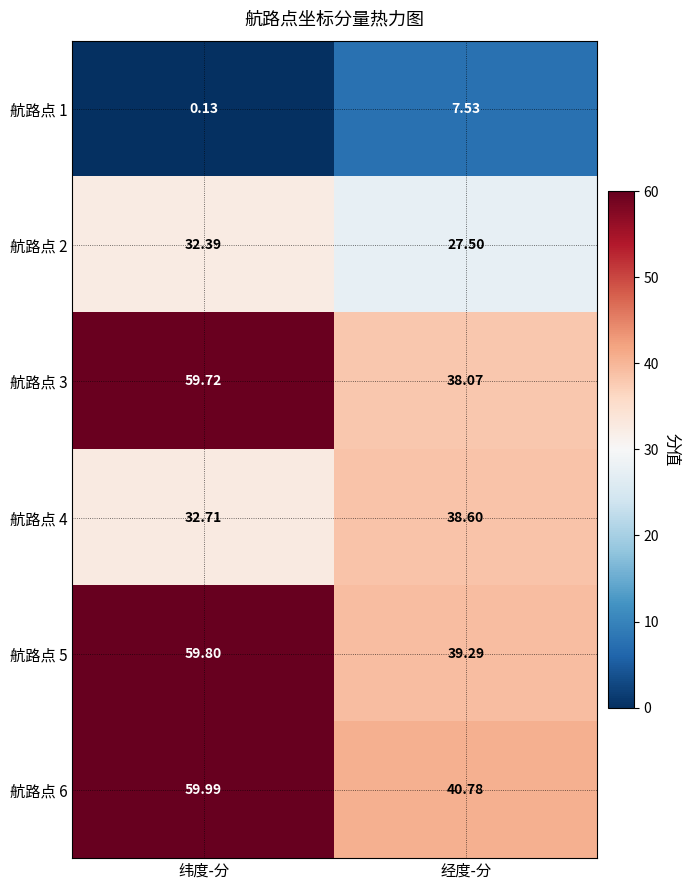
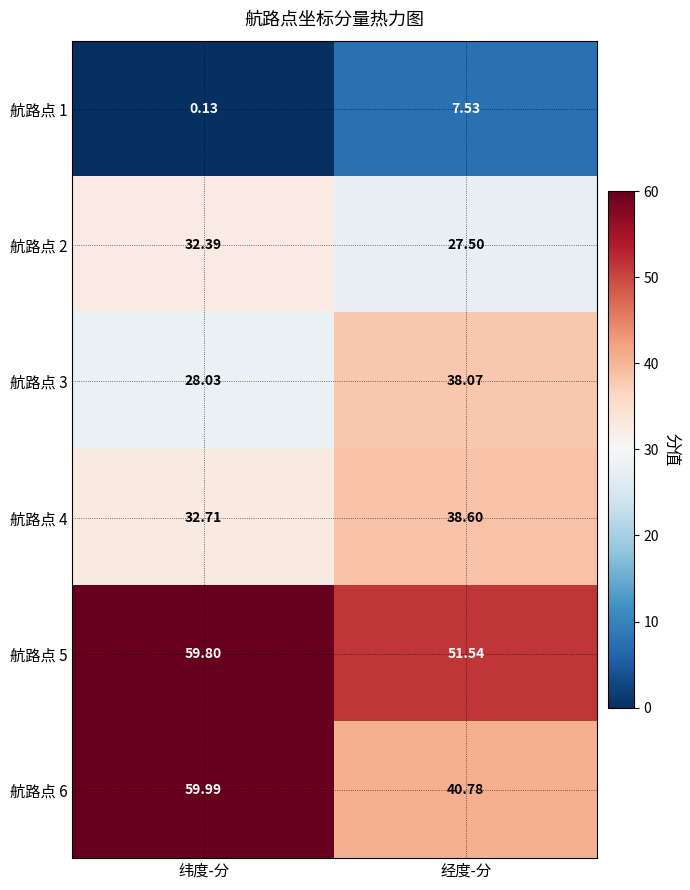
  {
    "航路点 1": {
      "纬度-分": 0.13,
      "经度-分": 7.53
    },
    "航路点 2": {
      "纬度-分": 32.39,
      "经度-分": 27.50
    },
    "航路点 3": {
-     "纬度-分": 59.72,
+     "纬度-分": 28.03,
      "经度-分": 38.07
    },
    "航路点 4": {
      "纬度-分": 32.71,
      "经度-分": 38.60
    },
    "航路点 5": {
      "纬度-分": 59.80,
-     "经度-分": 39.29
+     "经度-分": 51.54
    },
    "航路点 6": {
      "纬度-分": 59.99,
      "经度-分": 40.78
    }
  }
